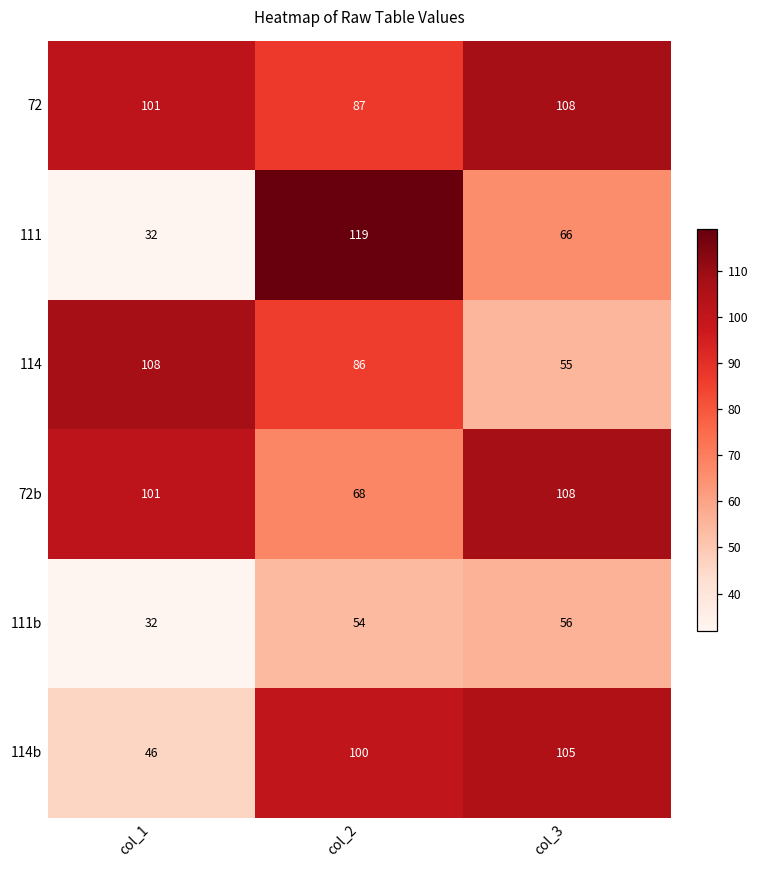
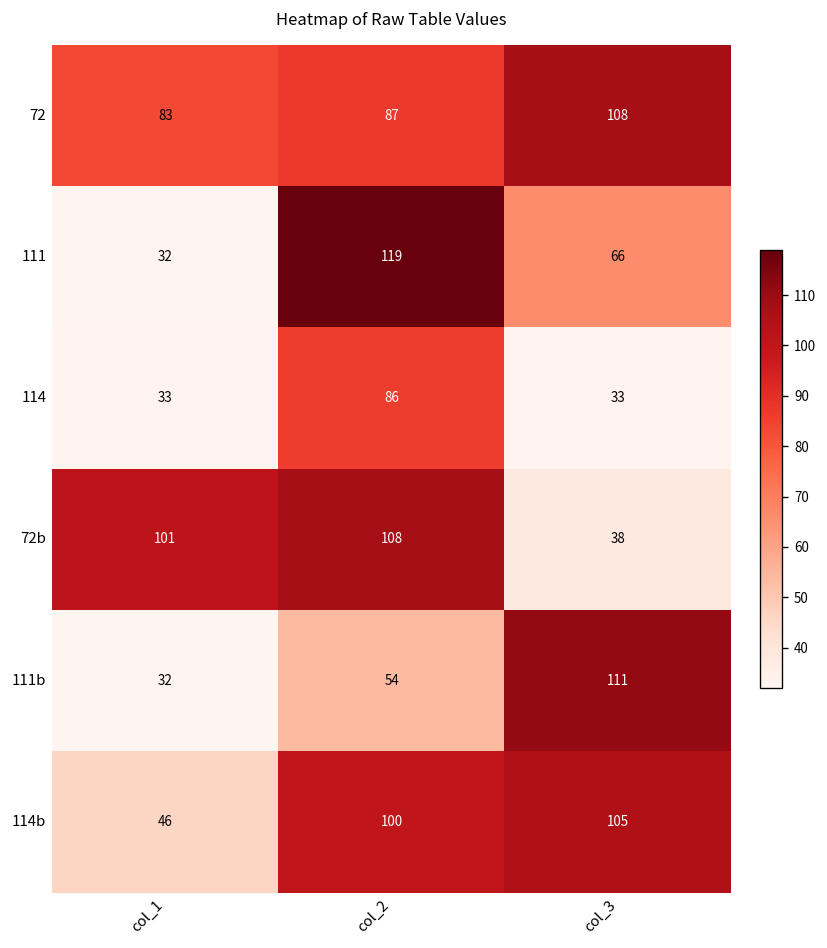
  {
    "72": {
-     "col_1": 101,
+     "col_1": 83,
      "col_2": 87,
      "col_3": 108
    },
    "111": {
      "col_1": 32,
      "col_2": 119,
      "col_3": 66
    },
    "114": {
-     "col_1": 108,
+     "col_1": 33,
      "col_2": 86,
-     "col_3": 55
+     "col_3": 33
    },
    "72b": {
      "col_1": 101,
-     "col_2": 68,
-     "col_3": 108
+     "col_2": 108,
+     "col_3": 38
    },
    "111b": {
      "col_1": 32,
      "col_2": 54,
-     "col_3": 56
+     "col_3": 111
    },
    "114b": {
      "col_1": 46,
      "col_2": 100,
      "col_3": 105
    }
  }
